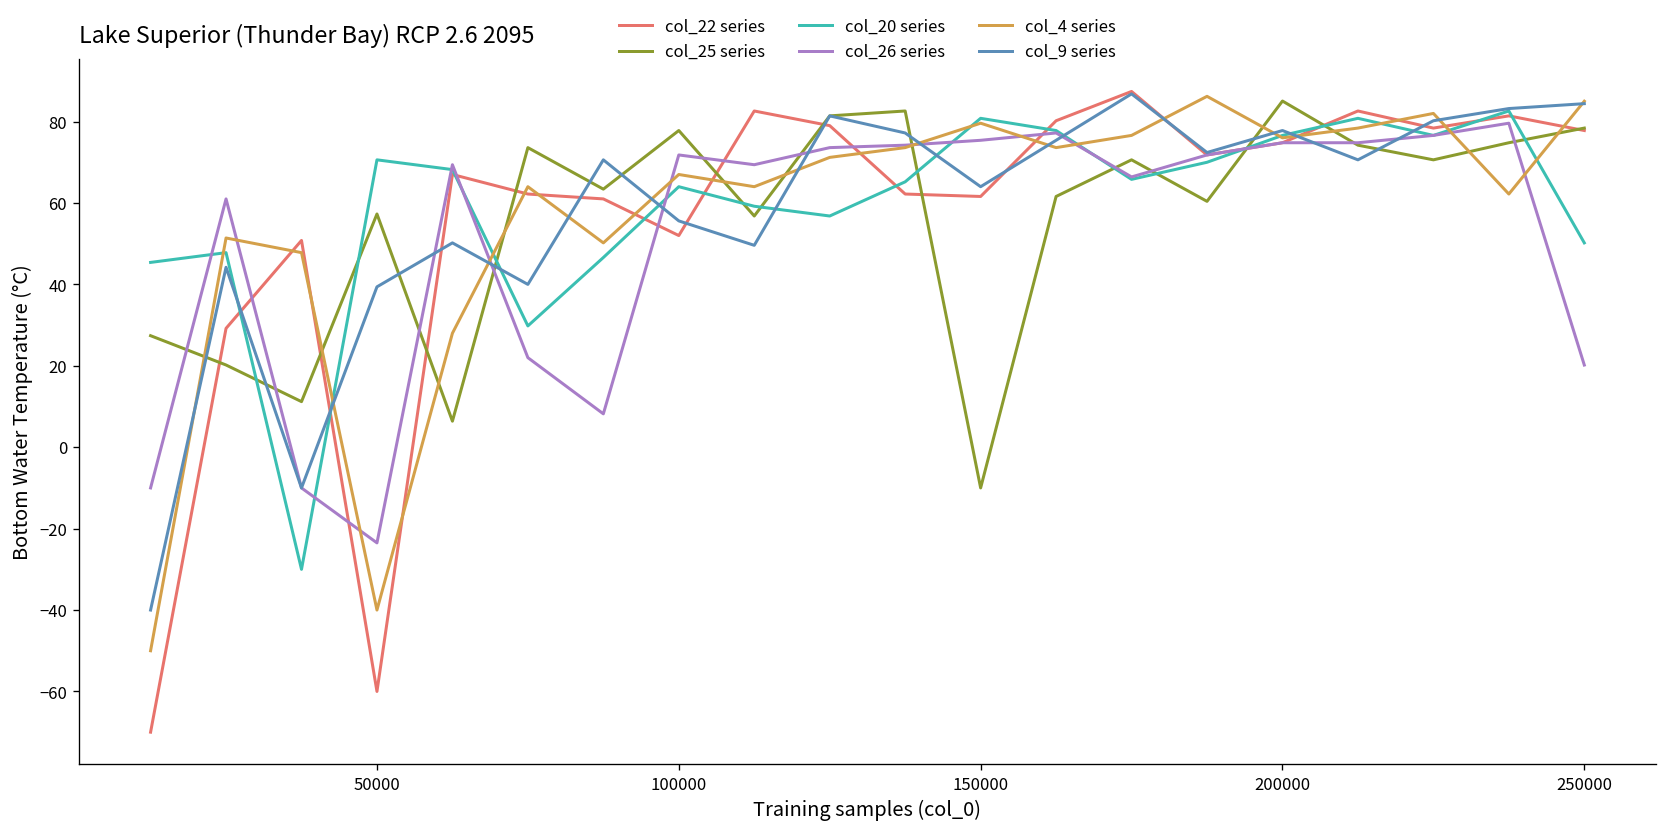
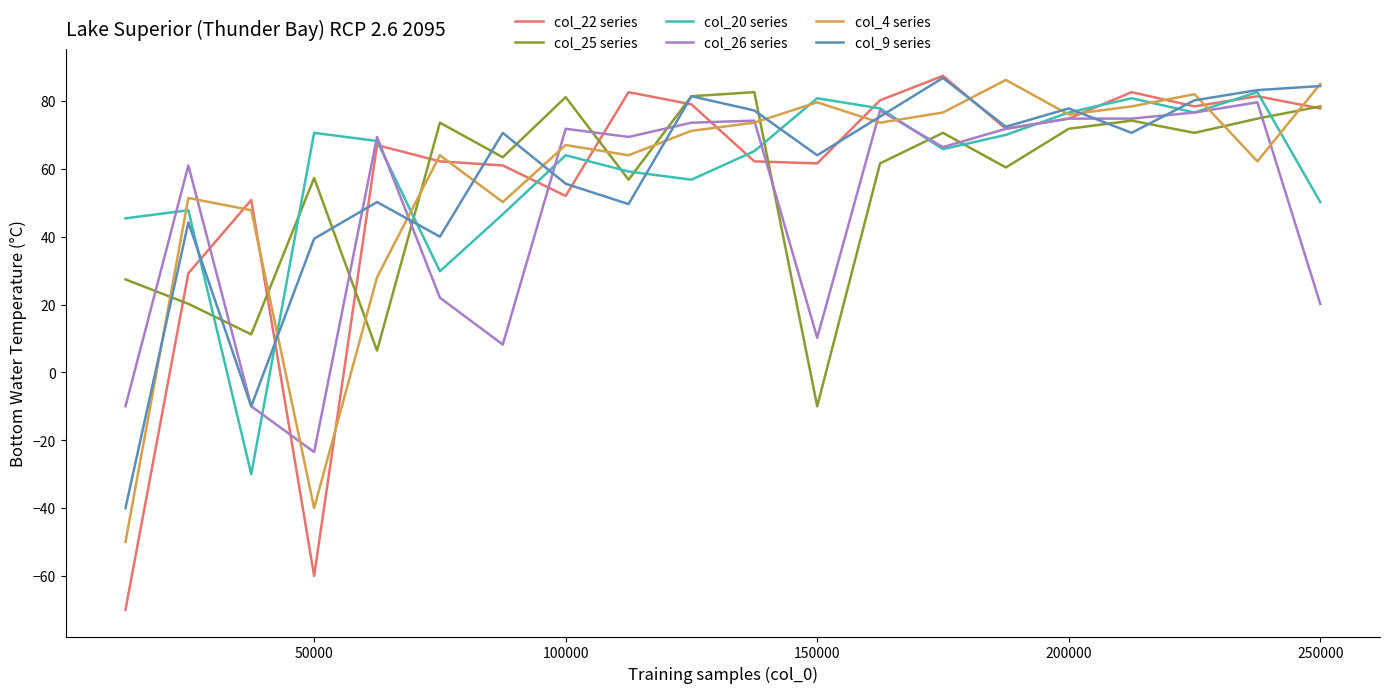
  {
    "col_25 series": {
      "50000": 57,
-     "100000": 78,
+     "100000": 81,
      "150000": -10,
-     "200000": 85
+     "200000": 72
    },
    "col_26 series": {
      "50000": -24,
      "100000": 72,
-     "150000": 75,
+     "150000": 10,
      "250000": 20
    }
  }
